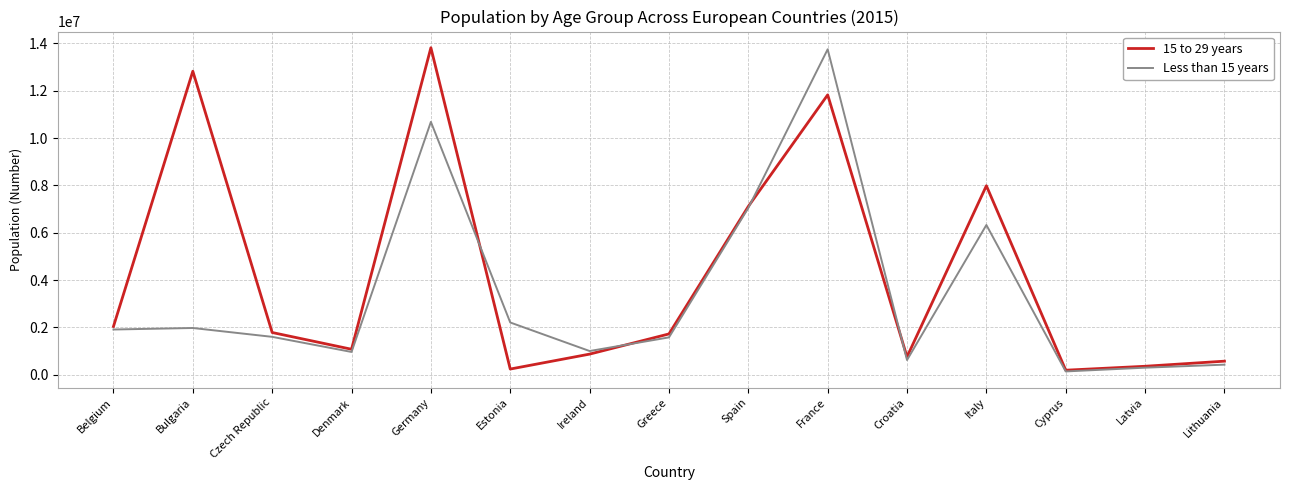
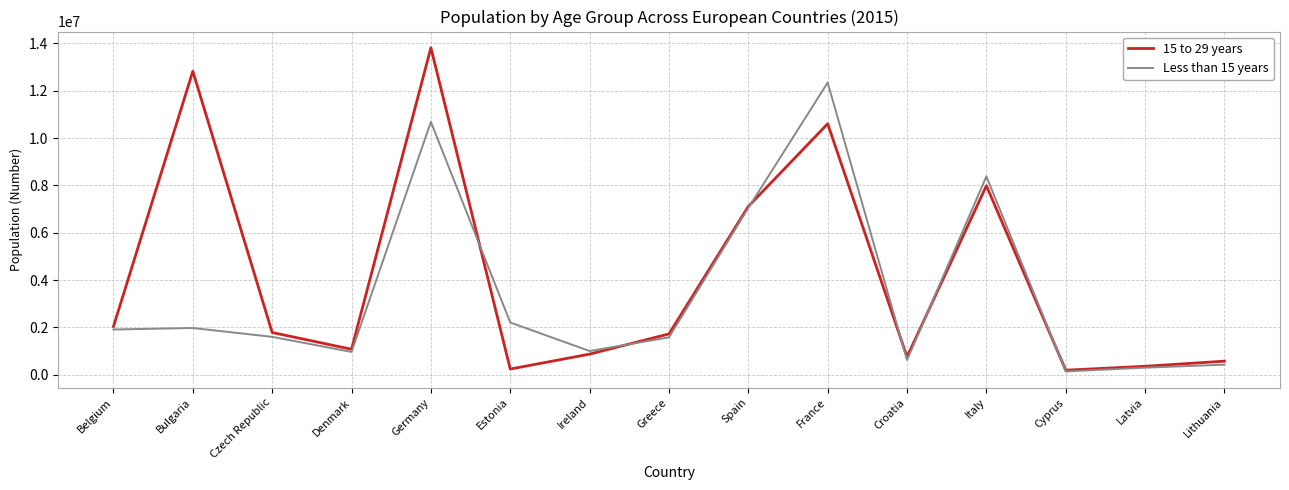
  {
    "15 to 29 years": {
      "Belgium": 2000000,
      "Bulgaria": 12800000,
      "Czech Republic": 1800000,
      "Denmark": 1100000,
      "Germany": 13800000,
      "Estonia": 200000,
      "Ireland": 900000,
      "Greece": 1700000,
-     "France": 11800000,
+     "France": 10600000,
      "Croatia": 800000,
      "Italy": 8000000,
      "Lithuania": 600000
    },
    "Less than 15 years": {
      "Belgium": 1900000,
      "Bulgaria": 2000000,
      "Czech Republic": 1600000,
      "Denmark": 1000000,
      "Germany": 10700000,
      "Estonia": 2200000,
      "Ireland": 1000000,
      "Greece": 1600000,
-     "France": 13800000,
+     "France": 12300000,
      "Croatia": 600000,
-     "Italy": 6300000,
+     "Italy": 8400000,
      "Lithuania": 400000
    }
  }
